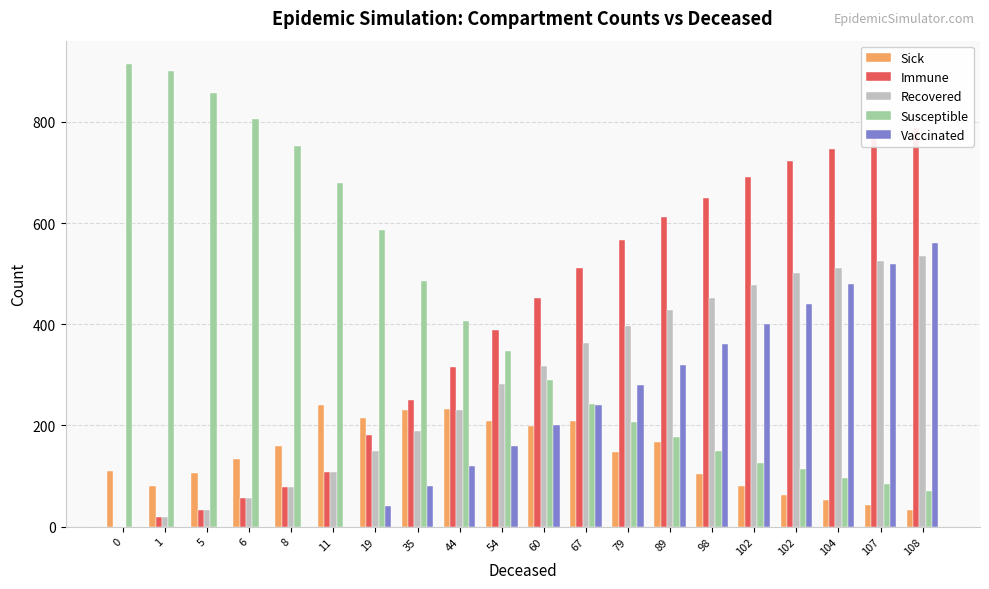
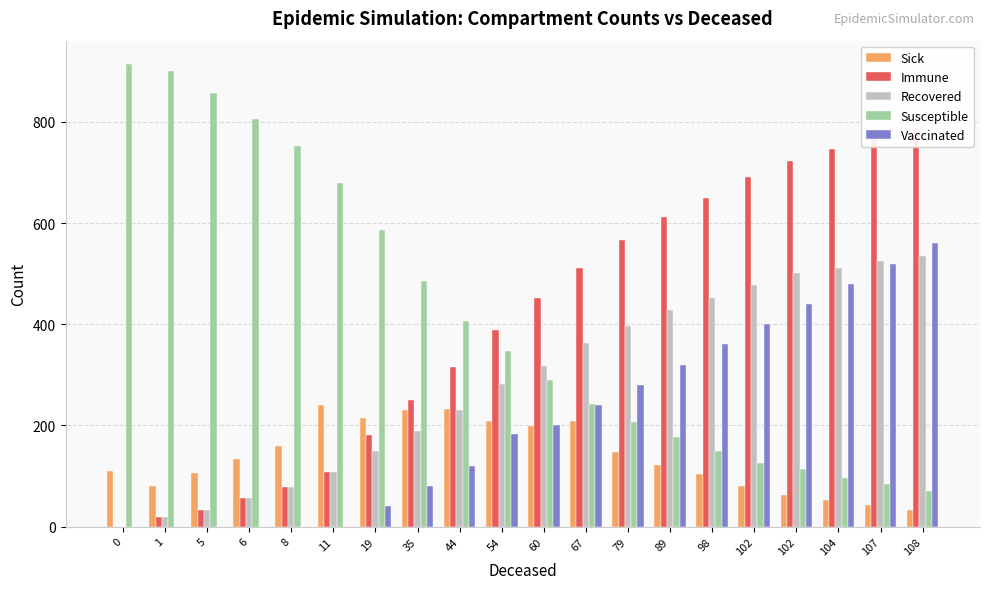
  {
    "Sick": {
      "0": 110,
      "1": 80,
      "5": 110,
      "6": 130,
      "8": 160,
      "11": 240,
      "19": 210,
      "35": 230,
      "44": 230,
      "54": 210,
      "60": 200,
      "67": 210,
      "79": 150,
-     "89": 170,
+     "89": 120,
      "98": 100,
      "104": 50,
      "107": 40,
      "108": 30
    },
    "Immune": {
      "0": 0,
      "1": 20,
      "5": 30,
      "6": 60,
      "8": 80,
      "11": 110,
      "19": 180,
      "35": 250,
      "44": 320,
      "54": 390,
      "60": 450,
      "67": 510,
      "79": 570,
      "89": 610,
      "98": 650,
      "104": 750
    },
    "Vaccinated": {
      "0": 0,
      "1": 0,
      "5": 0,
      "6": 0,
      "8": 0,
      "11": 0,
      "19": 40,
      "35": 80,
      "44": 120,
-     "54": 160,
+     "54": 180,
      "60": 200,
      "67": 240,
      "79": 280,
      "89": 320,
      "98": 360,
      "104": 480,
      "107": 520,
      "108": 560
    }
  }
